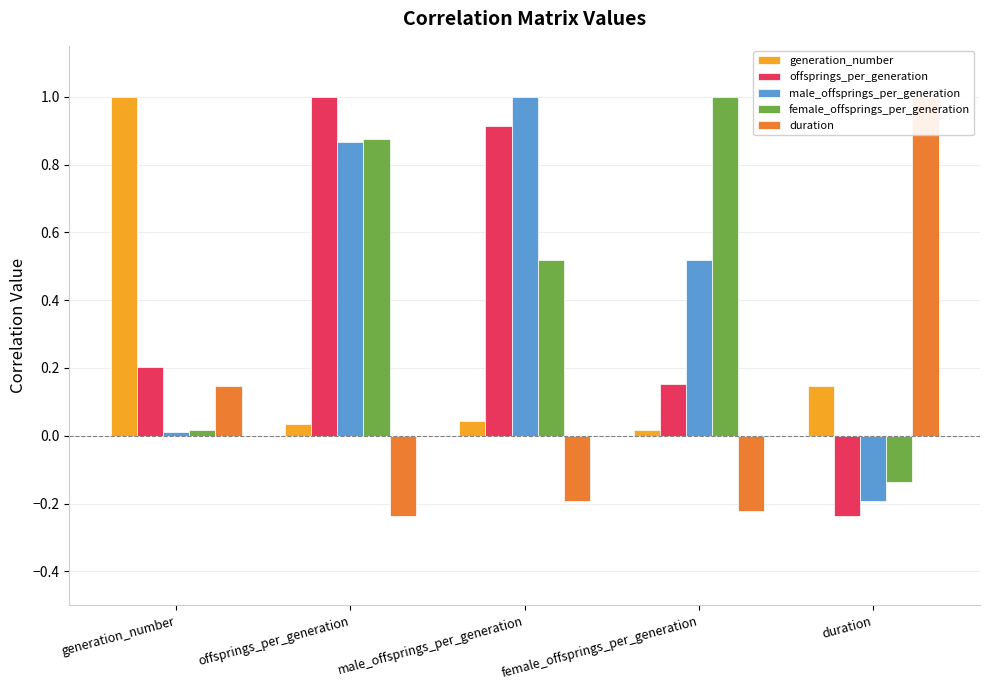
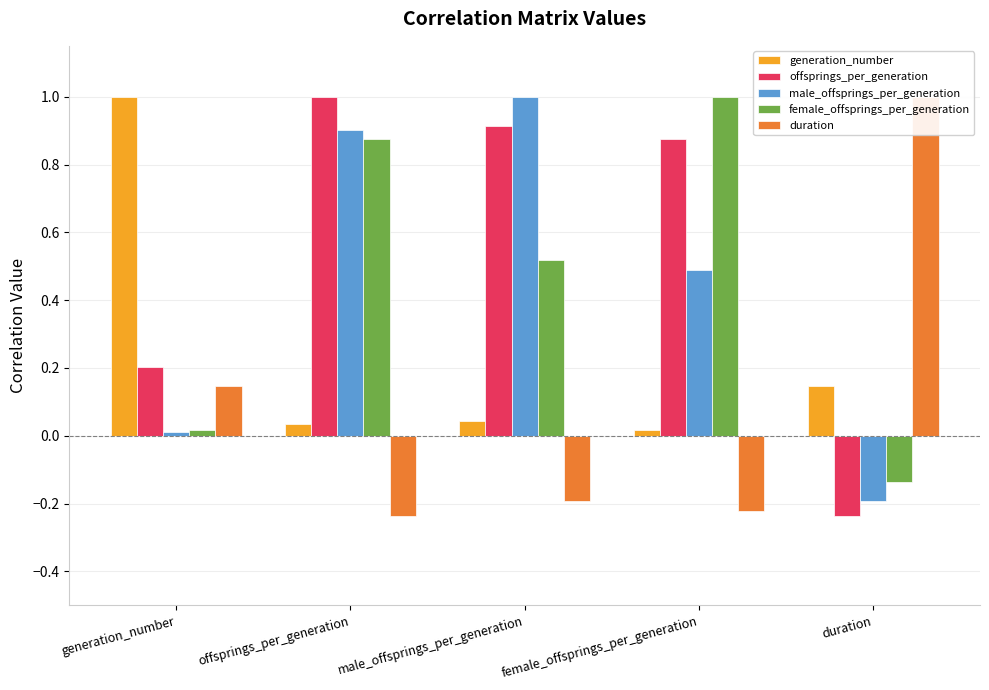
  {
    "offsprings_per_generation": {
      "generation_number": 0.20,
      "offsprings_per_generation": 1.00,
      "male_offsprings_per_generation": 0.91,
-     "female_offsprings_per_generation": 0.15,
+     "female_offsprings_per_generation": 0.88,
      "duration": -0.24
    },
    "male_offsprings_per_generation": {
      "generation_number": 0.01,
-     "offsprings_per_generation": 0.87,
+     "offsprings_per_generation": 0.90,
      "male_offsprings_per_generation": 1.00,
-     "female_offsprings_per_generation": 0.52,
+     "female_offsprings_per_generation": 0.49,
      "duration": -0.19
    },
    "female_offsprings_per_generation": {
      "generation_number": 0.02,
      "offsprings_per_generation": 0.88,
      "male_offsprings_per_generation": 0.52,
      "female_offsprings_per_generation": 1.00,
      "duration": -0.14
    }
  }
